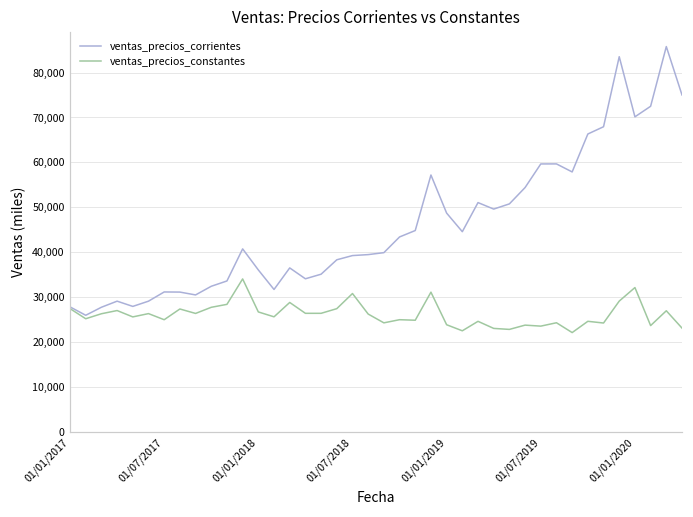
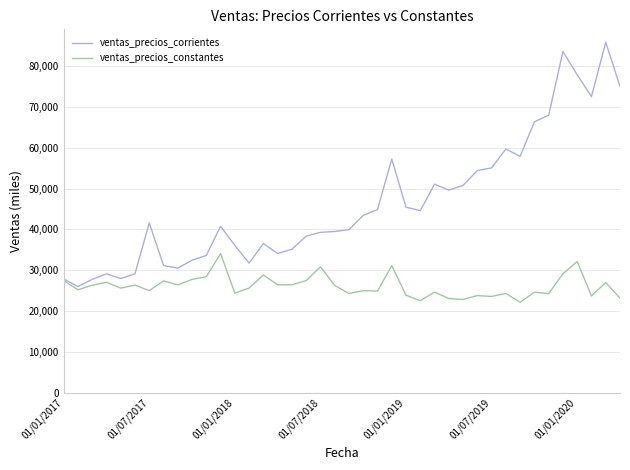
  {
    "ventas_precios_corrientes": {
-     "01/07/2017": "31,000",
+     "01/07/2017": "42,000",
      "01/01/2018": "36,000",
      "01/07/2018": "39,000",
-     "01/01/2019": "49,000",
-     "01/07/2019": "60,000",
-     "01/01/2020": "70,000"
+     "01/01/2019": "45,000",
+     "01/07/2019": "55,000",
+     "01/01/2020": "78,000"
    },
    "ventas_precios_constantes": {
      "01/07/2017": "25,000",
-     "01/01/2018": "27,000",
+     "01/01/2018": "24,000",
      "01/07/2018": "31,000",
      "01/01/2019": "24,000",
      "01/07/2019": "24,000",
      "01/01/2020": "32,000"
    }
  }
